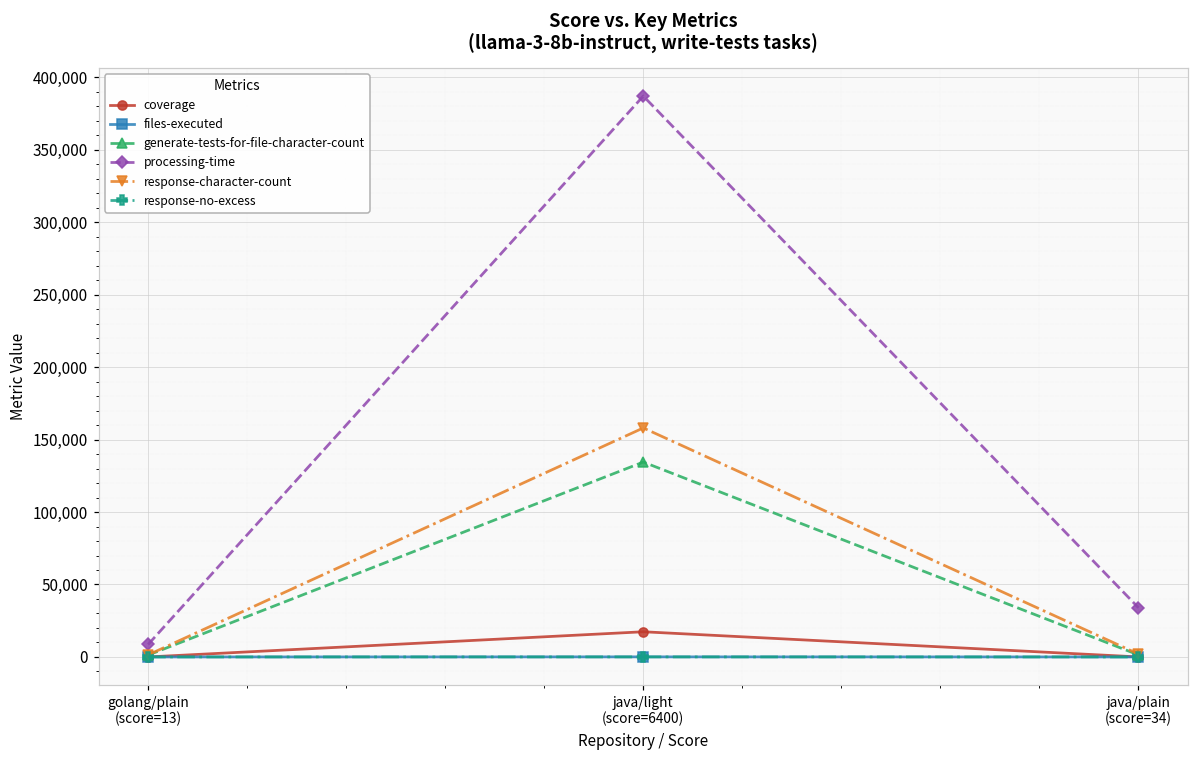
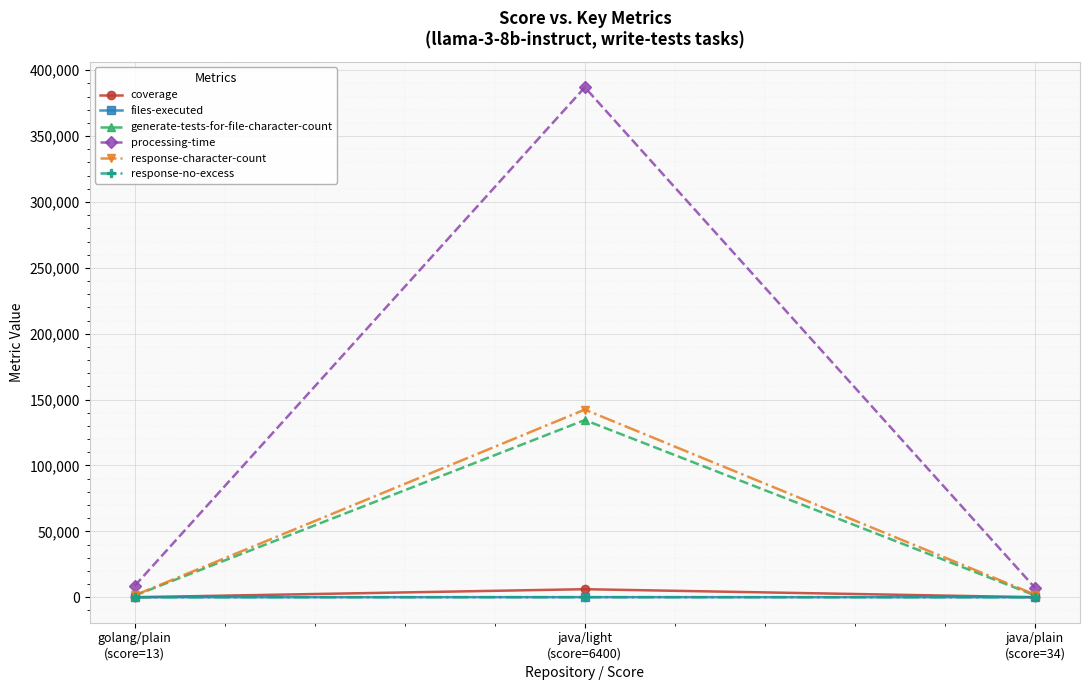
  {
    "coverage": {
-     "java/light (score=6400)": "17,000"
+     "java/light (score=6400)": "6,000"
    },
    "processing-time": {
      "golang/plain (score=13)": "9,000",
      "java/light (score=6400)": "387,000",
-     "java/plain (score=34)": "34,000"
+     "java/plain (score=34)": "7,000"
    },
    "response-character-count": {
-     "java/light (score=6400)": "158,000"
+     "java/light (score=6400)": "142,000"
    }
  }
